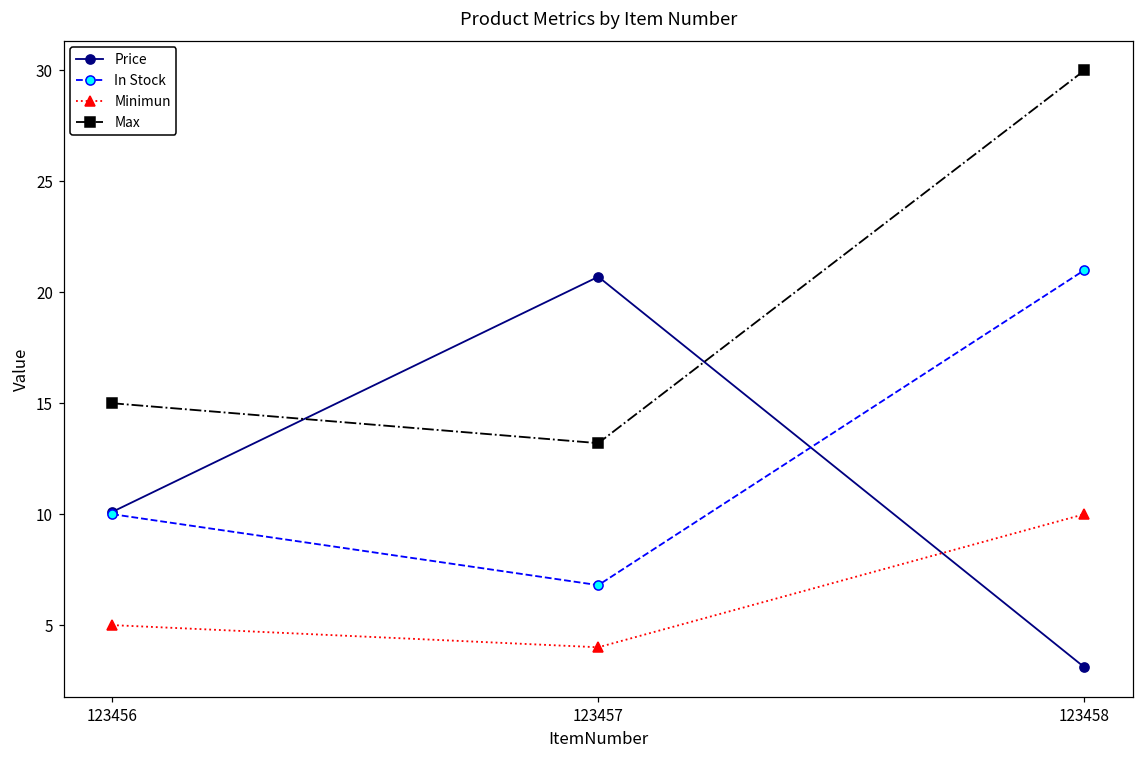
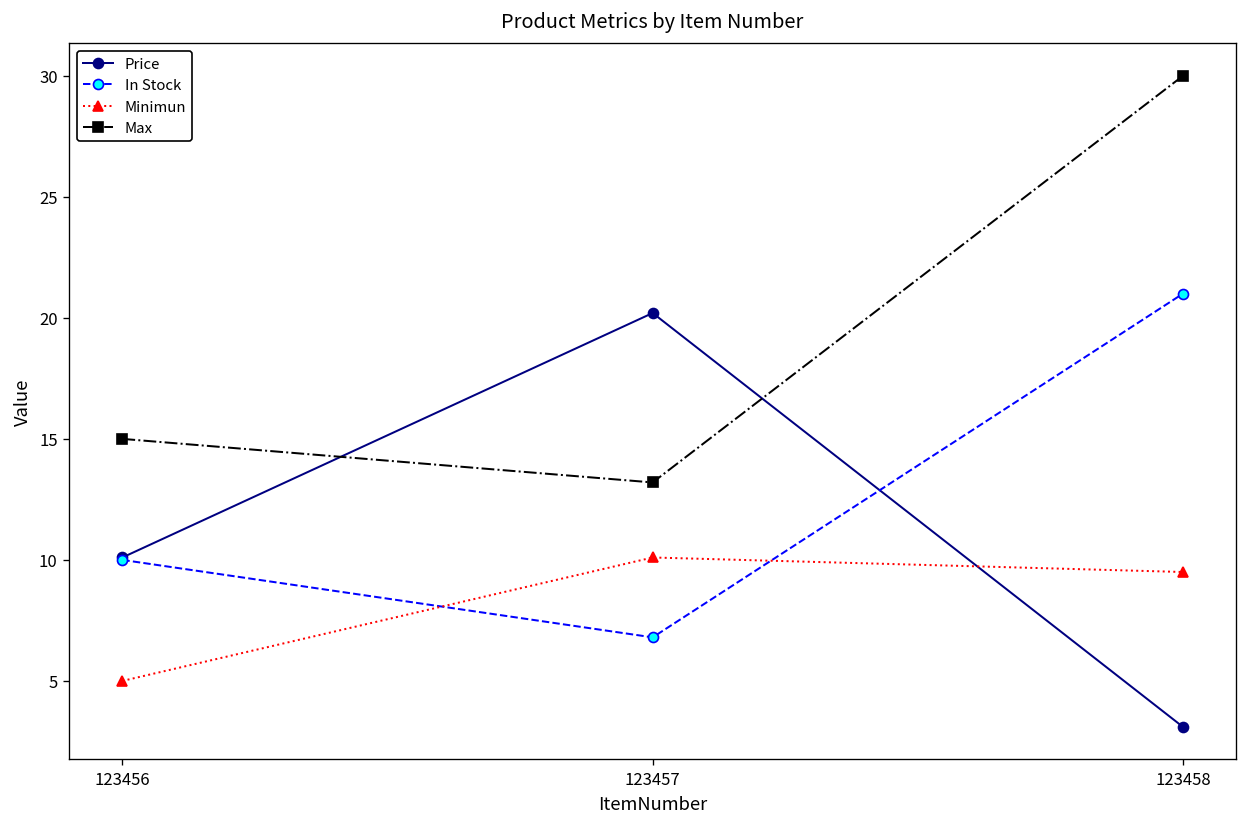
  {
    "Price": {
-     "123457": 20.7,
+     "123457": 20.2,
      "123458": 3.1
    },
    "In Stock": {
      "123457": 6.8,
      "123458": 21.0
    },
    "Minimun": {
      "123456": 5.0,
-     "123457": 4.0,
-     "123458": 10.0
+     "123457": 10.1,
+     "123458": 9.5
    },
    "Max": {
      "123456": 15.0,
      "123457": 13.2,
      "123458": 30.0
    }
  }
